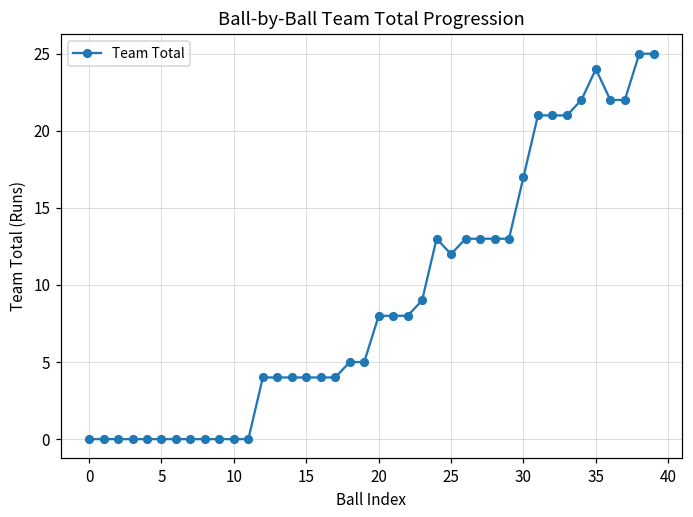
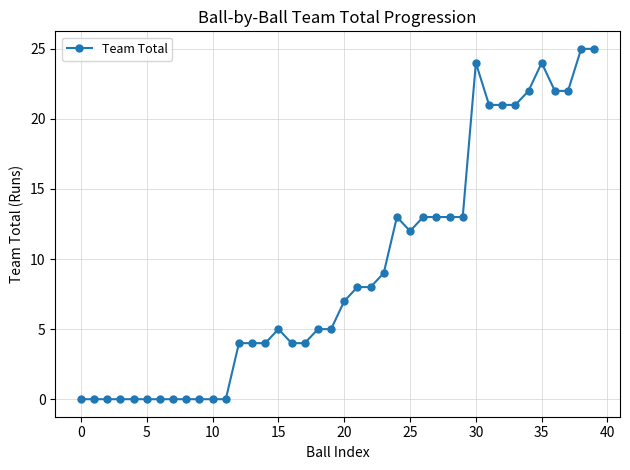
  {
    "0": 0,
    "5": 0,
    "10": 0,
-   "15": 4,
-   "20": 8,
+   "15": 5,
+   "20": 7,
    "25": 12,
-   "30": 17,
+   "30": 24,
    "35": 24
  }
